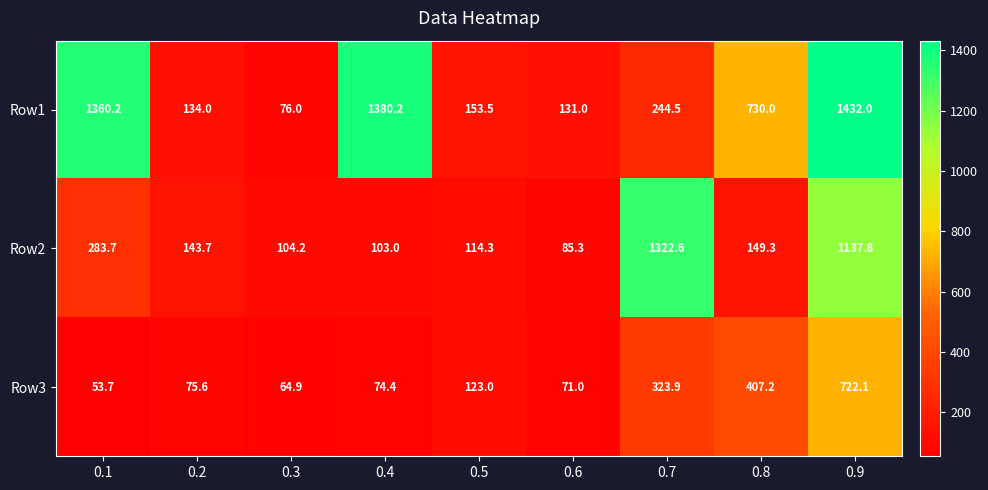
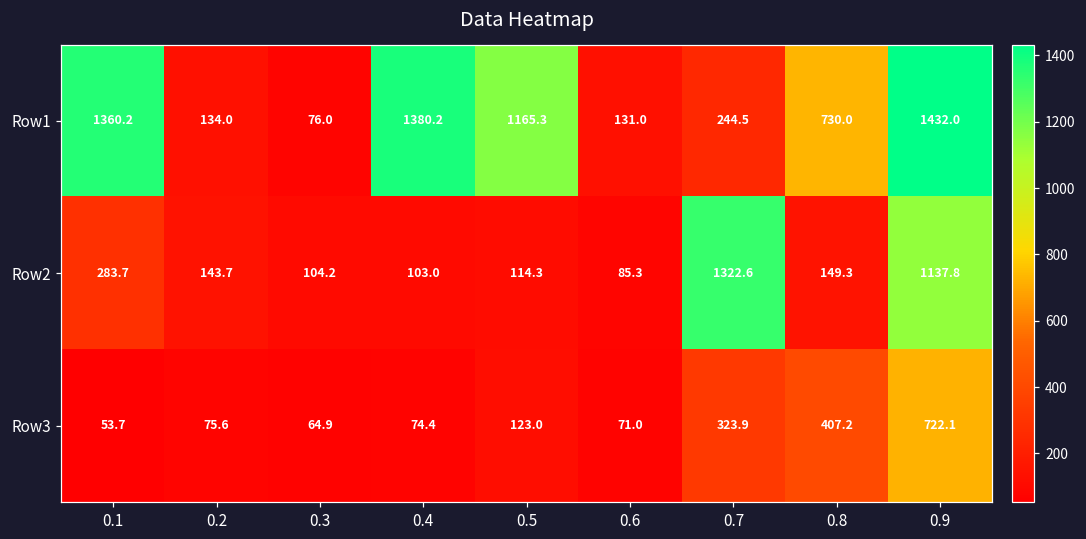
  {
    "Row1": {
      "0.1": 1360.2,
      "0.2": 134.0,
      "0.3": 76.0,
      "0.4": 1380.2,
-     "0.5": 153.5,
+     "0.5": 1165.3,
      "0.6": 131.0,
      "0.7": 244.5,
      "0.8": 730.0,
      "0.9": 1432.0
    },
    "Row2": {
      "0.1": 283.7,
      "0.2": 143.7,
      "0.3": 104.2,
      "0.4": 103.0,
      "0.5": 114.3,
      "0.6": 85.3,
      "0.7": 1322.6,
      "0.8": 149.3,
      "0.9": 1137.8
    },
    "Row3": {
      "0.1": 53.7,
      "0.2": 75.6,
      "0.3": 64.9,
      "0.4": 74.4,
      "0.5": 123.0,
      "0.6": 71.0,
      "0.7": 323.9,
      "0.8": 407.2,
      "0.9": 722.1
    }
  }
